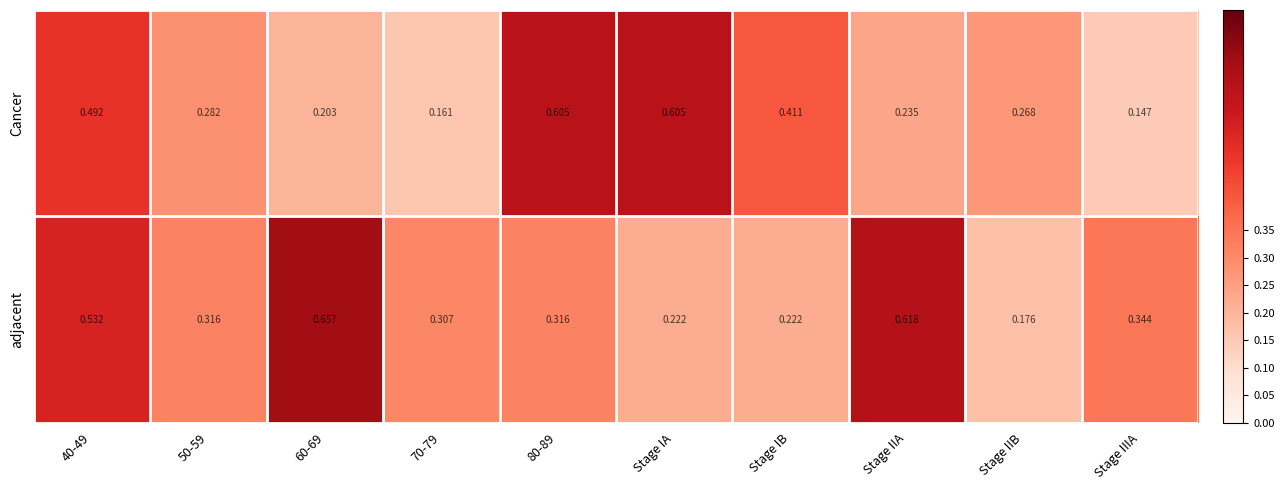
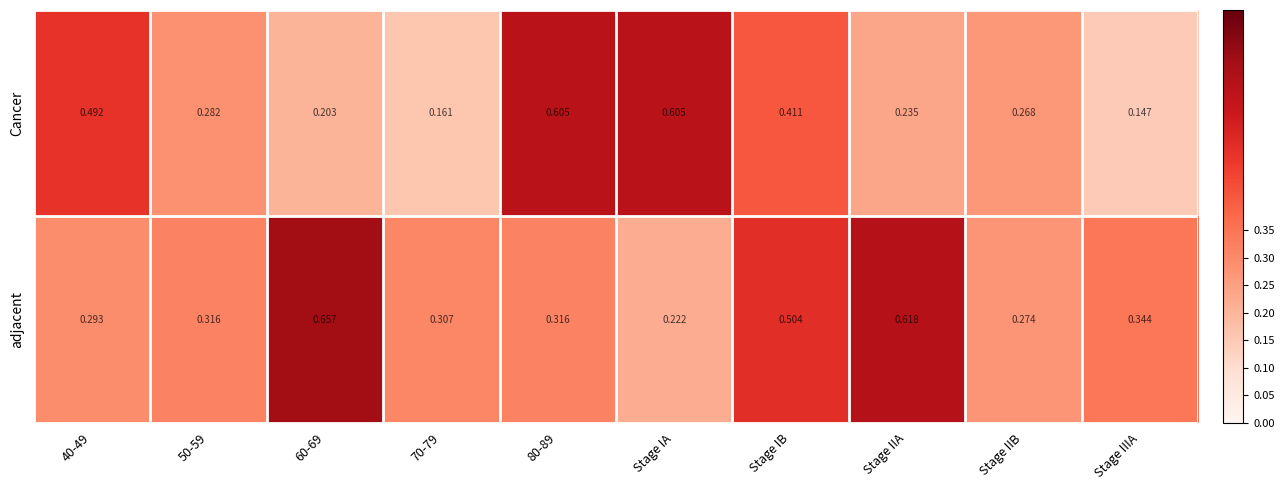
  {
    "Cancer": {
      "40-49": 0.492,
      "50-59": 0.282,
      "60-69": 0.203,
      "70-79": 0.161,
      "80-89": 0.605,
      "Stage IA": 0.605,
      "Stage IB": 0.411,
      "Stage IIA": 0.235,
      "Stage IIB": 0.268,
      "Stage IIIA": 0.147
    },
    "adjacent": {
-     "40-49": 0.532,
+     "40-49": 0.293,
      "50-59": 0.316,
      "60-69": 0.657,
      "70-79": 0.307,
      "80-89": 0.316,
      "Stage IA": 0.222,
-     "Stage IB": 0.222,
+     "Stage IB": 0.504,
      "Stage IIA": 0.618,
-     "Stage IIB": 0.176,
+     "Stage IIB": 0.274,
      "Stage IIIA": 0.344
    }
  }
